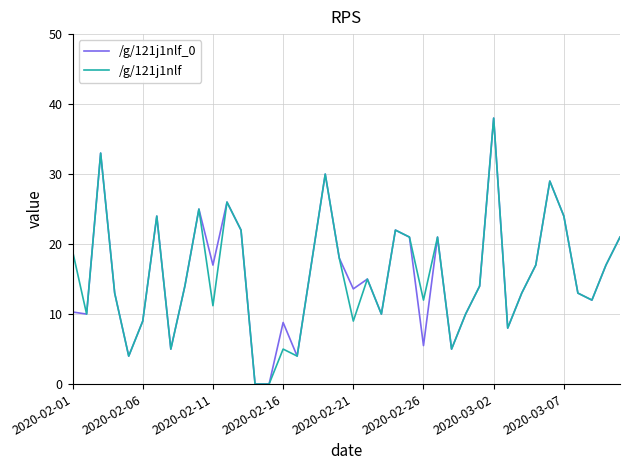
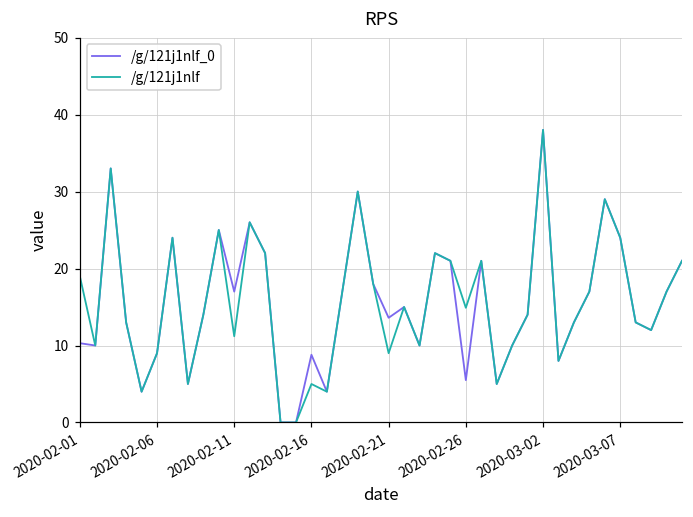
  {
    "/g/121j1nlf_0": {
      "2020-02-01": 10,
      "2020-02-11": 17,
      "2020-02-16": 9,
      "2020-02-21": 14,
      "2020-02-26": 6
    },
    "/g/121j1nlf": {
      "2020-02-01": 19,
      "2020-02-11": 11,
      "2020-02-16": 5,
      "2020-02-21": 9,
-     "2020-02-26": 12
+     "2020-02-26": 15
    }
  }
